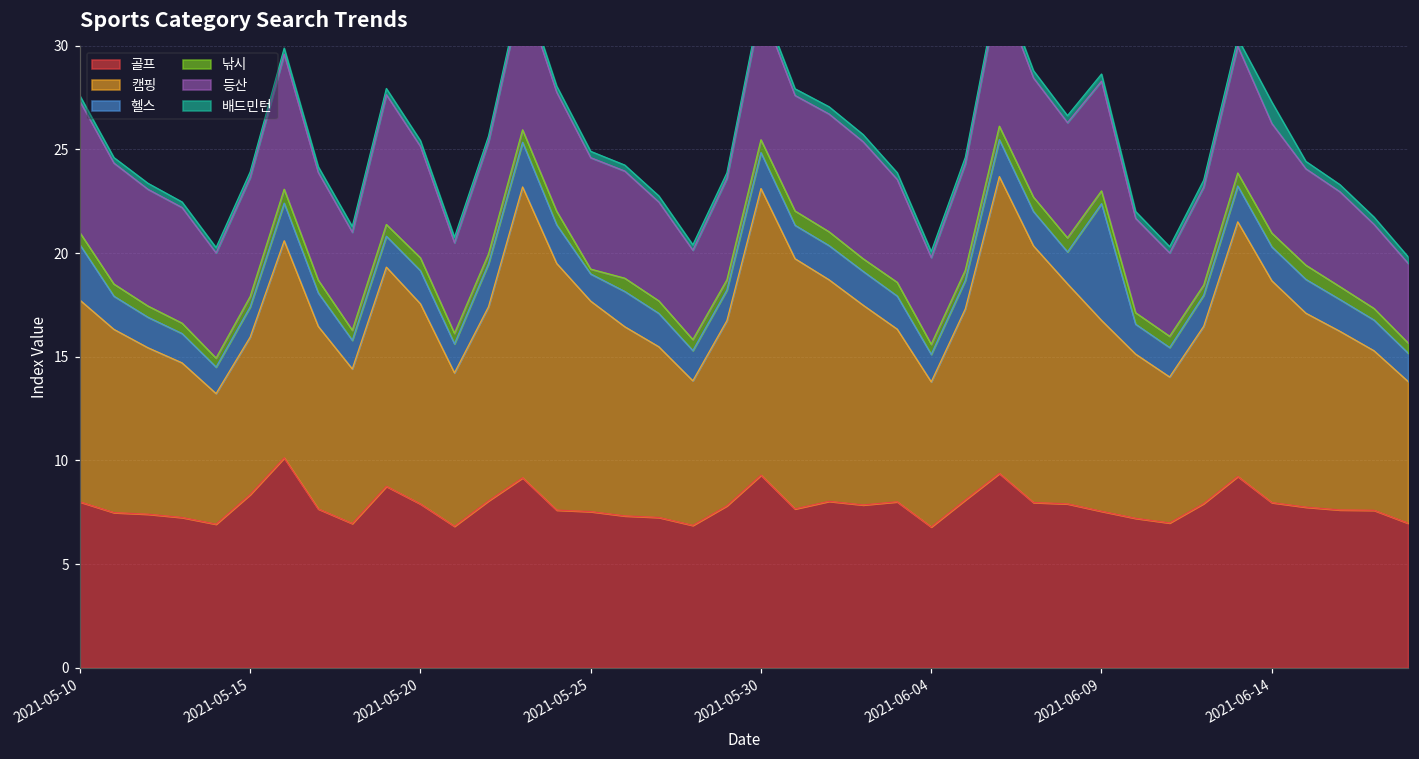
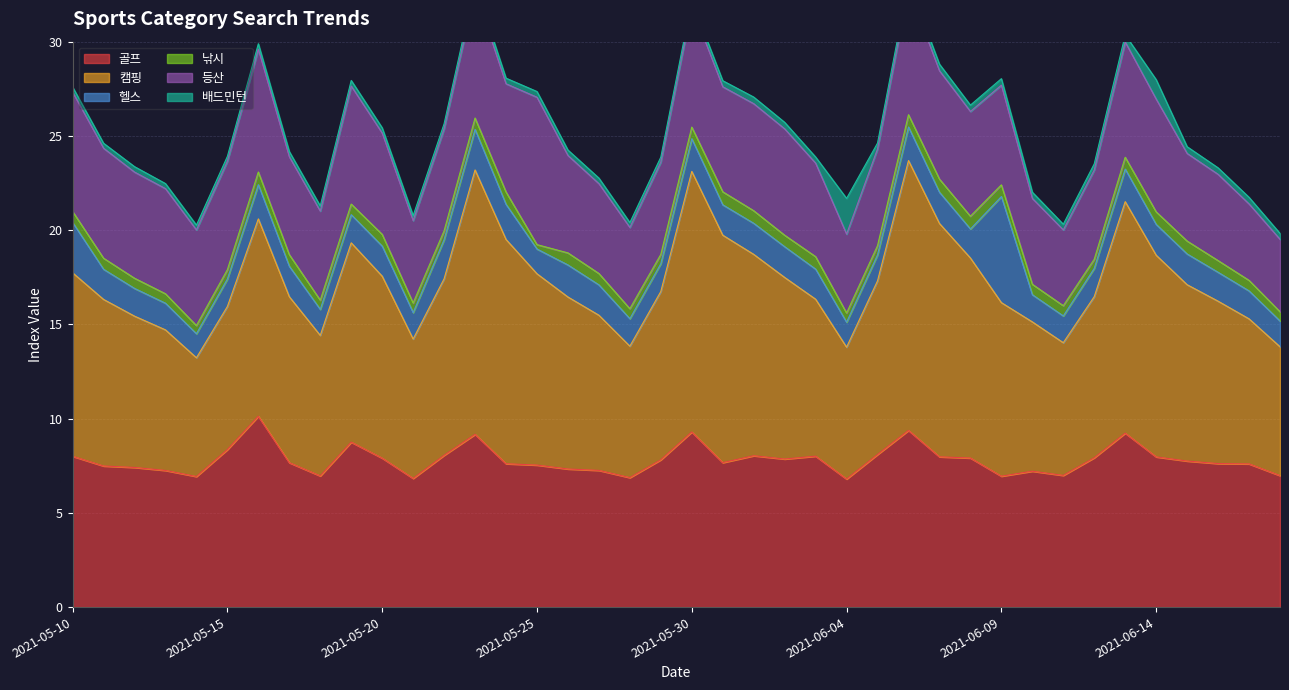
  {
    "골프": {
      "2021-05-10": 8.0,
      "2021-05-15": 8.4,
      "2021-05-20": 7.9,
      "2021-05-25": 7.5,
      "2021-05-30": 9.3,
      "2021-06-04": 6.8,
-     "2021-06-09": 7.5,
+     "2021-06-09": 6.9,
      "2021-06-14": 8.0
    },
    "캠핑": {
      "2021-05-10": 9.7,
      "2021-05-15": 7.6,
      "2021-05-20": 9.7,
      "2021-05-25": 10.2,
      "2021-05-30": 13.8,
      "2021-06-04": 7.0,
      "2021-06-09": 9.2,
      "2021-06-14": 10.7
    },
    "헬스": {
      "2021-05-10": 2.7,
      "2021-05-15": 1.5,
      "2021-05-20": 1.6,
      "2021-05-25": 1.3,
      "2021-05-30": 1.7,
      "2021-06-04": 1.3,
      "2021-06-09": 5.6,
      "2021-06-14": 1.6
    },
    "낚시": {
      "2021-05-10": 0.6,
      "2021-05-15": 0.5,
      "2021-05-20": 0.6,
      "2021-05-25": 0.2,
      "2021-05-30": 0.6,
      "2021-06-04": 0.5,
      "2021-06-09": 0.6,
      "2021-06-14": 0.7
    },
    "등산": {
      "2021-05-10": 6.3,
      "2021-05-15": 5.8,
      "2021-05-20": 5.4,
-     "2021-05-25": 5.4,
+     "2021-05-25": 7.8,
      "2021-06-04": 4.2,
      "2021-06-09": 5.3,
-     "2021-06-14": 5.3
+     "2021-06-14": 6.0
    },
    "배드민턴": {
      "2021-05-10": 0.3,
      "2021-05-15": 0.3,
      "2021-05-20": 0.3,
      "2021-05-25": 0.3,
-     "2021-06-04": 0.3,
+     "2021-06-04": 1.9,
      "2021-06-09": 0.3,
      "2021-06-14": 1.0
    }
  }
